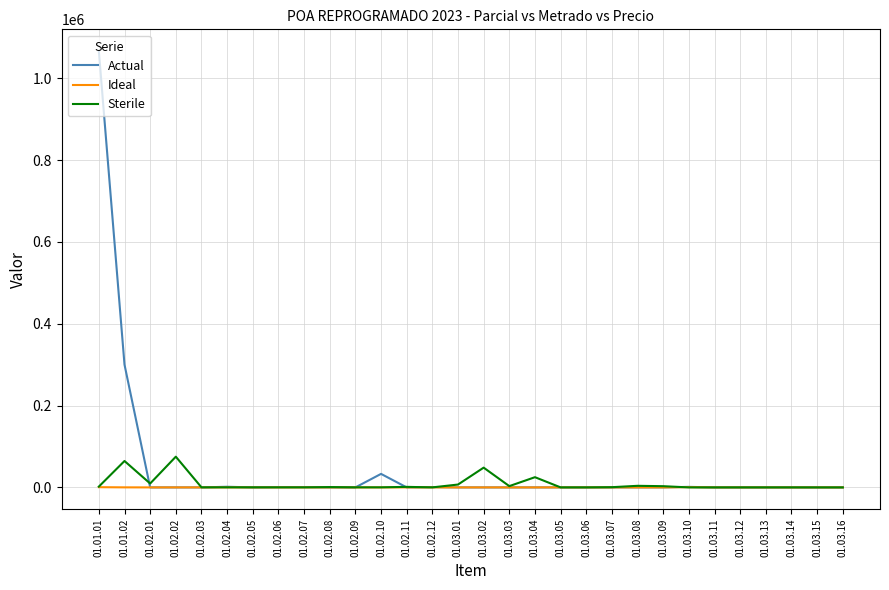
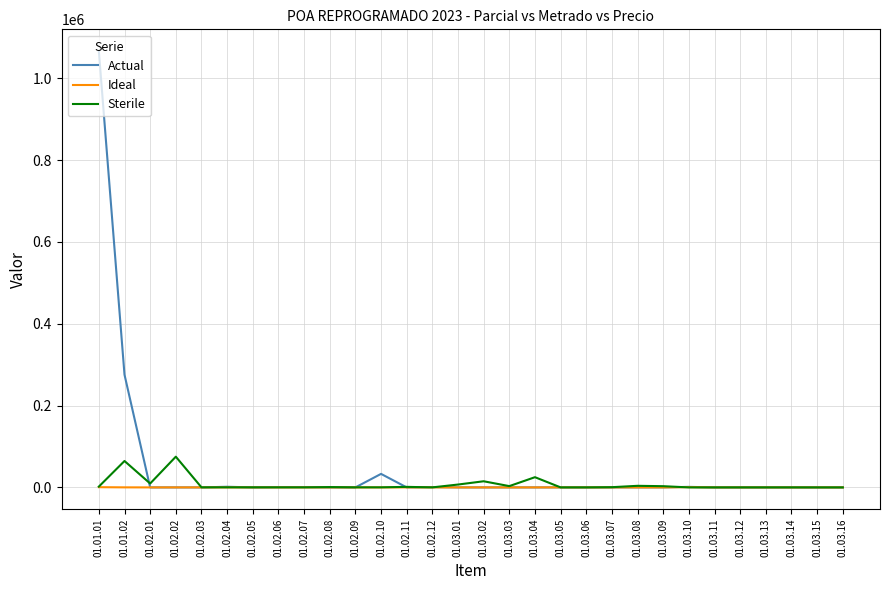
  {
    "Actual": {
-     "01.01.02": 300000,
+     "01.01.02": 280000,
      "01.02.10": 30000
    },
    "Ideal": {
      "01.01.02": 0
    },
    "Sterile": {
      "01.01.02": 60000,
      "01.02.01": 10000,
      "01.02.02": 80000,
      "01.03.01": 10000,
-     "01.03.02": 50000,
+     "01.03.02": 20000,
      "01.03.04": 20000
    }
  }
